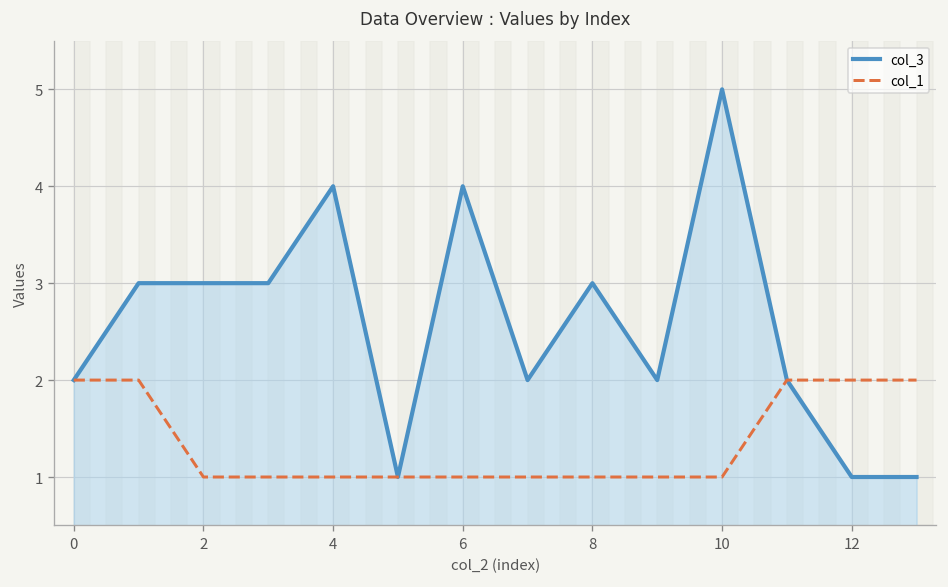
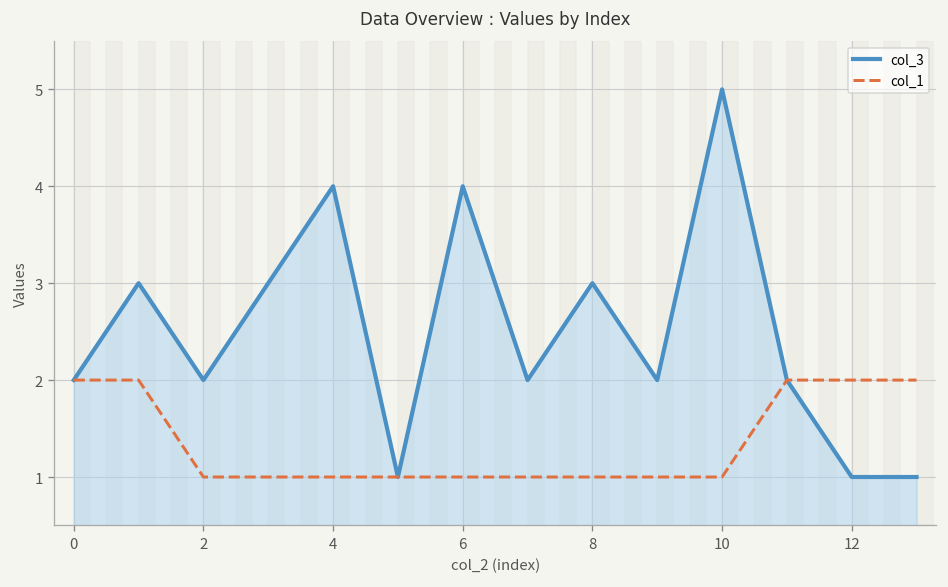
  {
    "col_3": {
-     "2": 3,
+     "2": 2,
      "4": 4,
      "6": 4,
      "8": 3,
      "10": 5,
      "12": 1
    },
    "col_1": {
      "2": 1,
      "4": 1,
      "6": 1,
      "8": 1,
      "10": 1,
      "12": 2
    }
  }
